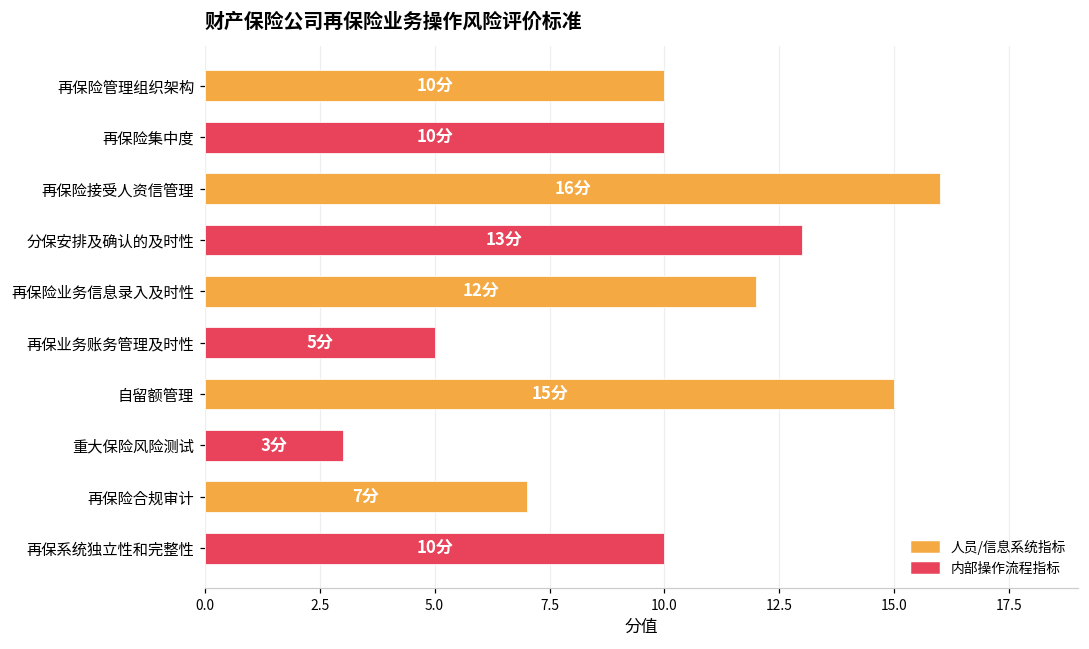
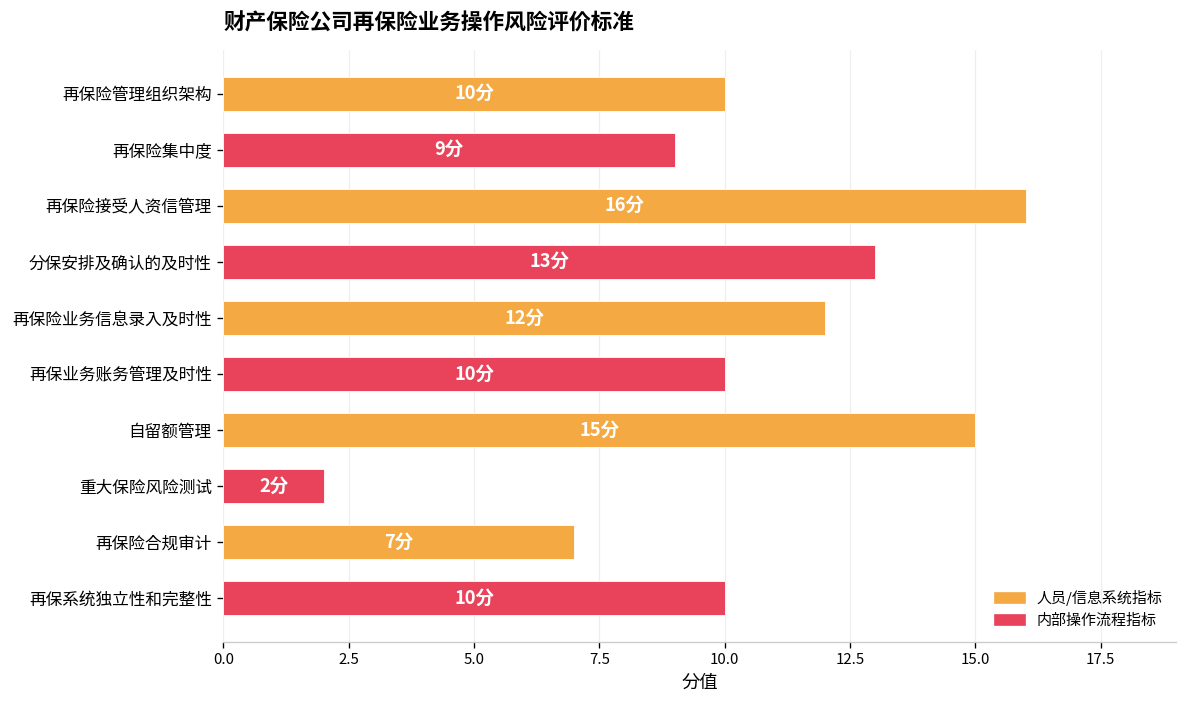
  {
    "再保险管理组织架构": "10分",
-   "再保险集中度": "10分",
+   "再保险集中度": "9分",
    "再保险接受人资信管理": "16分",
    "分保安排及确认的及时性": "13分",
    "再保险业务信息录入及时性": "12分",
-   "再保业务账务管理及时性": "5分",
+   "再保业务账务管理及时性": "10分",
    "自留额管理": "15分",
-   "重大保险风险测试": "3分",
+   "重大保险风险测试": "2分",
    "再保险合规审计": "7分",
    "再保系统独立性和完整性": "10分"
  }
